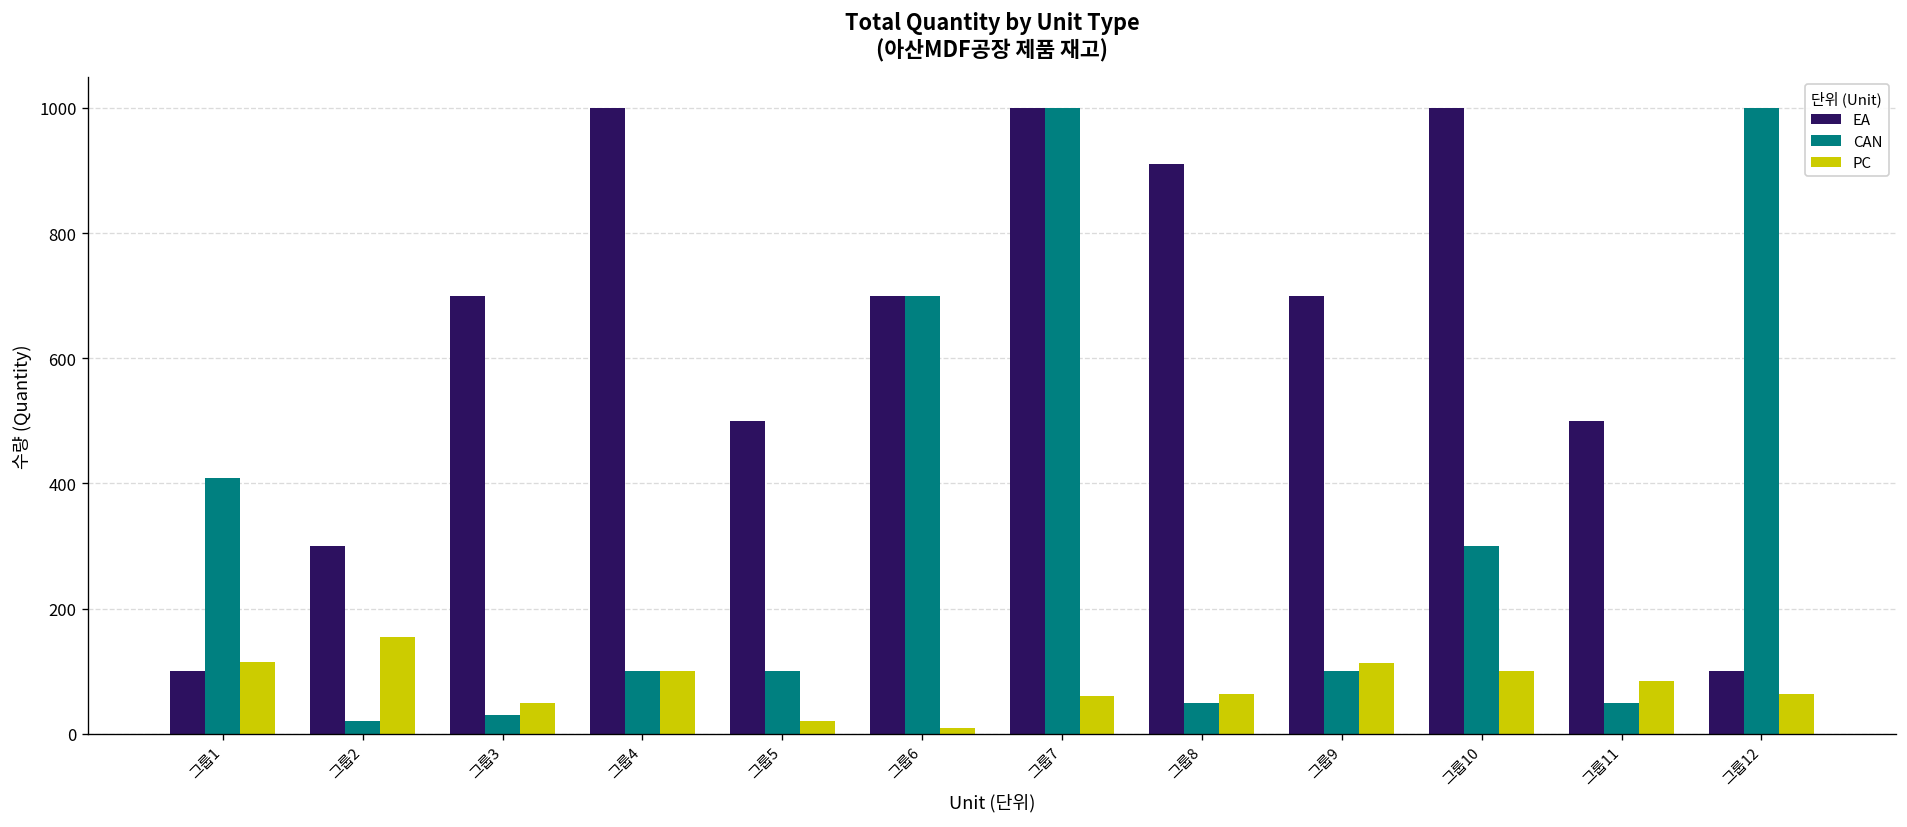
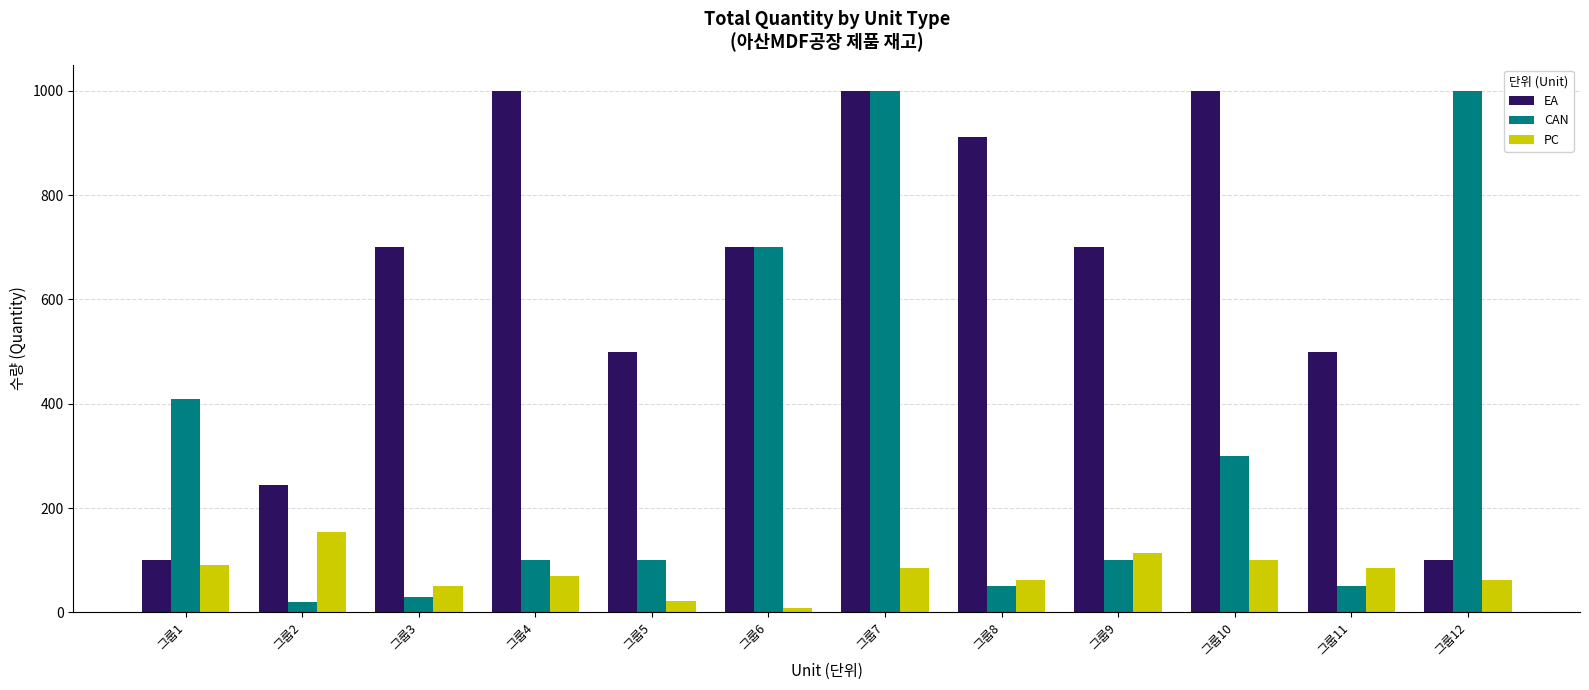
  {
    "EA": {
      "그룹1": 100,
-     "그룹2": 300,
+     "그룹2": 240,
      "그룹3": 700,
      "그룹4": 1000,
      "그룹5": 500,
      "그룹6": 700,
      "그룹7": 1000,
      "그룹8": 910,
      "그룹9": 700,
      "그룹10": 1000,
      "그룹11": 500,
      "그룹12": 100
    },
    "CAN": {
      "그룹1": 410,
      "그룹2": 20,
      "그룹3": 30,
      "그룹4": 100,
      "그룹5": 100,
      "그룹6": 700,
      "그룹7": 1000,
      "그룹8": 50,
      "그룹9": 100,
      "그룹10": 300,
      "그룹11": 50,
      "그룹12": 1000
    },
    "PC": {
-     "그룹1": 120,
+     "그룹1": 90,
      "그룹2": 160,
      "그룹3": 50,
-     "그룹4": 100,
+     "그룹4": 70,
      "그룹5": 20,
      "그룹6": 10,
-     "그룹7": 60,
+     "그룹7": 90,
      "그룹8": 60,
      "그룹9": 110,
      "그룹10": 100,
      "그룹11": 90,
      "그룹12": 60
    }
  }
